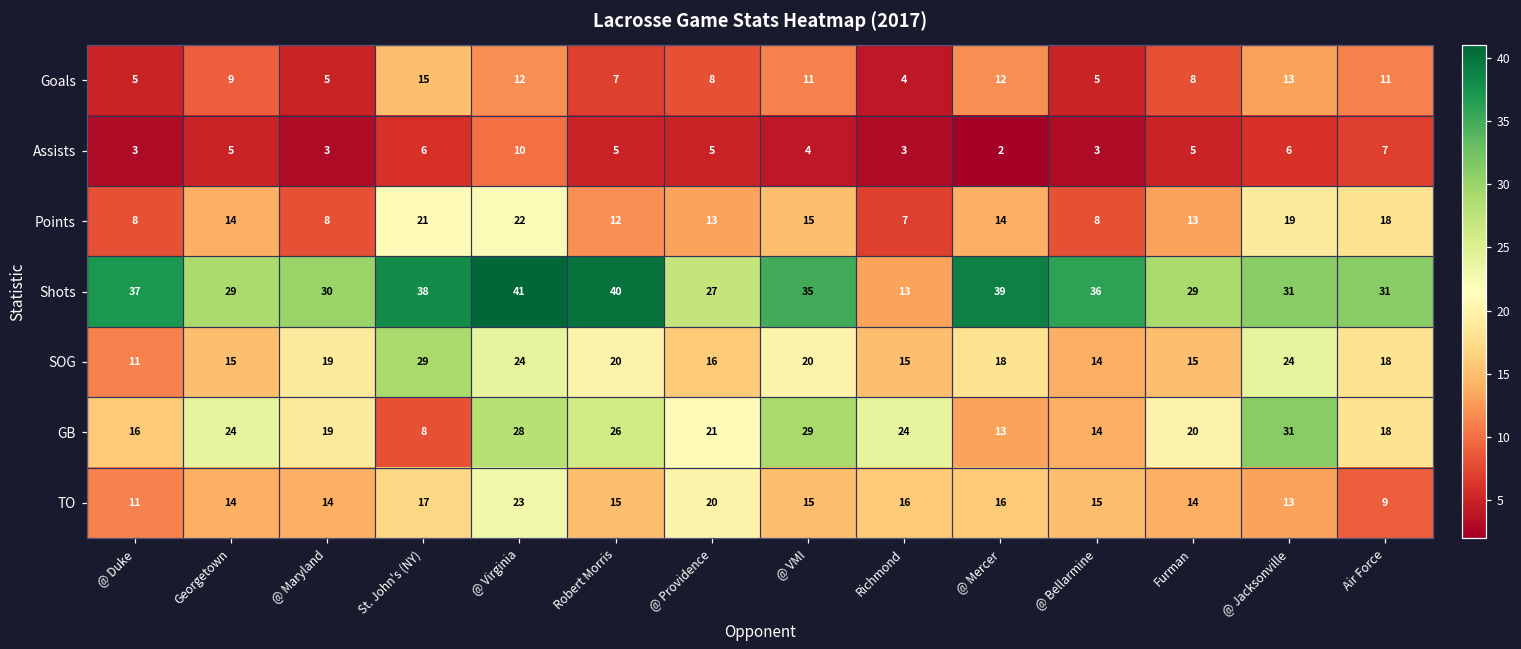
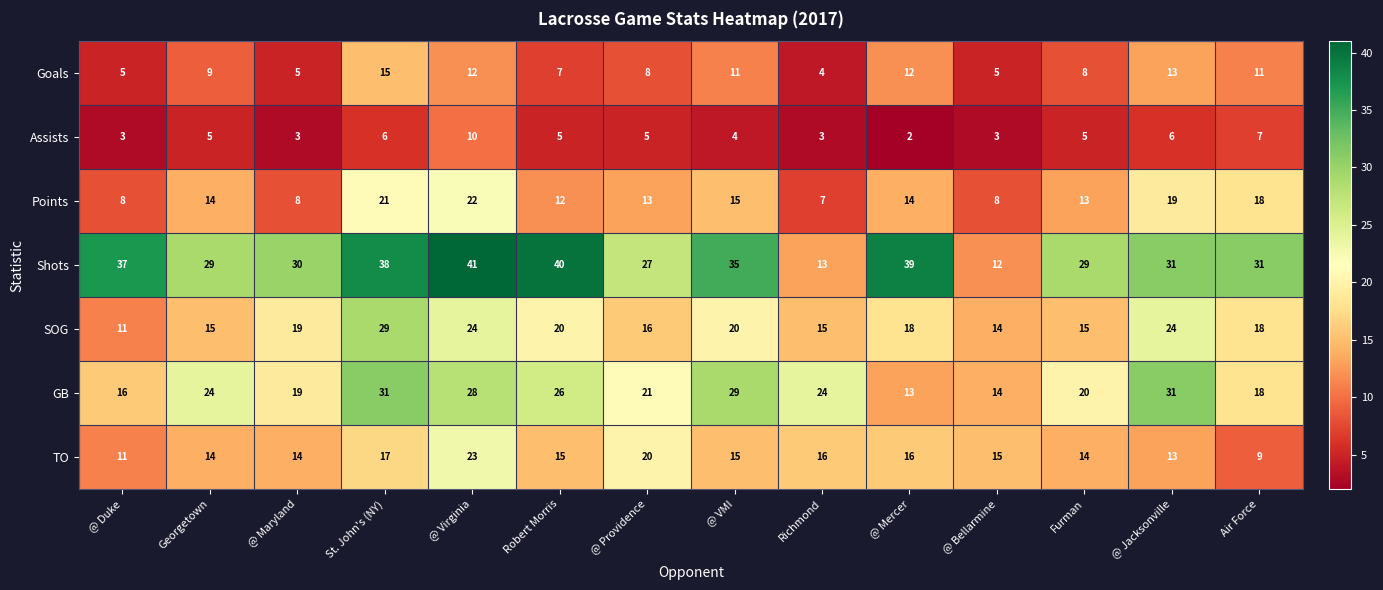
  {
    "Goals": {
      "@ Duke": 5,
      "Georgetown": 9,
      "@ Maryland": 5,
      "St. John's (NY)": 15,
      "@ Virginia": 12,
      "Robert Morris": 7,
      "@ Providence": 8,
      "@ VMI": 11,
      "Richmond": 4,
      "@ Mercer": 12,
      "@ Bellarmine": 5,
      "Furman": 8,
      "@ Jacksonville": 13,
      "Air Force": 11
    },
    "Assists": {
      "@ Duke": 3,
      "Georgetown": 5,
      "@ Maryland": 3,
      "St. John's (NY)": 6,
      "@ Virginia": 10,
      "Robert Morris": 5,
      "@ Providence": 5,
      "@ VMI": 4,
      "Richmond": 3,
      "@ Mercer": 2,
      "@ Bellarmine": 3,
      "Furman": 5,
      "@ Jacksonville": 6,
      "Air Force": 7
    },
    "Points": {
      "@ Duke": 8,
      "Georgetown": 14,
      "@ Maryland": 8,
      "St. John's (NY)": 21,
      "@ Virginia": 22,
      "Robert Morris": 12,
      "@ Providence": 13,
      "@ VMI": 15,
      "Richmond": 7,
      "@ Mercer": 14,
      "@ Bellarmine": 8,
      "Furman": 13,
      "@ Jacksonville": 19,
      "Air Force": 18
    },
    "Shots": {
      "@ Duke": 37,
      "Georgetown": 29,
      "@ Maryland": 30,
      "St. John's (NY)": 38,
      "@ Virginia": 41,
      "Robert Morris": 40,
      "@ Providence": 27,
      "@ VMI": 35,
      "Richmond": 13,
      "@ Mercer": 39,
-     "@ Bellarmine": 36,
+     "@ Bellarmine": 12,
      "Furman": 29,
      "@ Jacksonville": 31,
      "Air Force": 31
    },
    "SOG": {
      "@ Duke": 11,
      "Georgetown": 15,
      "@ Maryland": 19,
      "St. John's (NY)": 29,
      "@ Virginia": 24,
      "Robert Morris": 20,
      "@ Providence": 16,
      "@ VMI": 20,
      "Richmond": 15,
      "@ Mercer": 18,
      "@ Bellarmine": 14,
      "Furman": 15,
      "@ Jacksonville": 24,
      "Air Force": 18
    },
    "GB": {
      "@ Duke": 16,
      "Georgetown": 24,
      "@ Maryland": 19,
-     "St. John's (NY)": 8,
+     "St. John's (NY)": 31,
      "@ Virginia": 28,
      "Robert Morris": 26,
      "@ Providence": 21,
      "@ VMI": 29,
      "Richmond": 24,
      "@ Mercer": 13,
      "@ Bellarmine": 14,
      "Furman": 20,
      "@ Jacksonville": 31,
      "Air Force": 18
    },
    "TO": {
      "@ Duke": 11,
      "Georgetown": 14,
      "@ Maryland": 14,
      "St. John's (NY)": 17,
      "@ Virginia": 23,
      "Robert Morris": 15,
      "@ Providence": 20,
      "@ VMI": 15,
      "Richmond": 16,
      "@ Mercer": 16,
      "@ Bellarmine": 15,
      "Furman": 14,
      "@ Jacksonville": 13,
      "Air Force": 9
    }
  }
